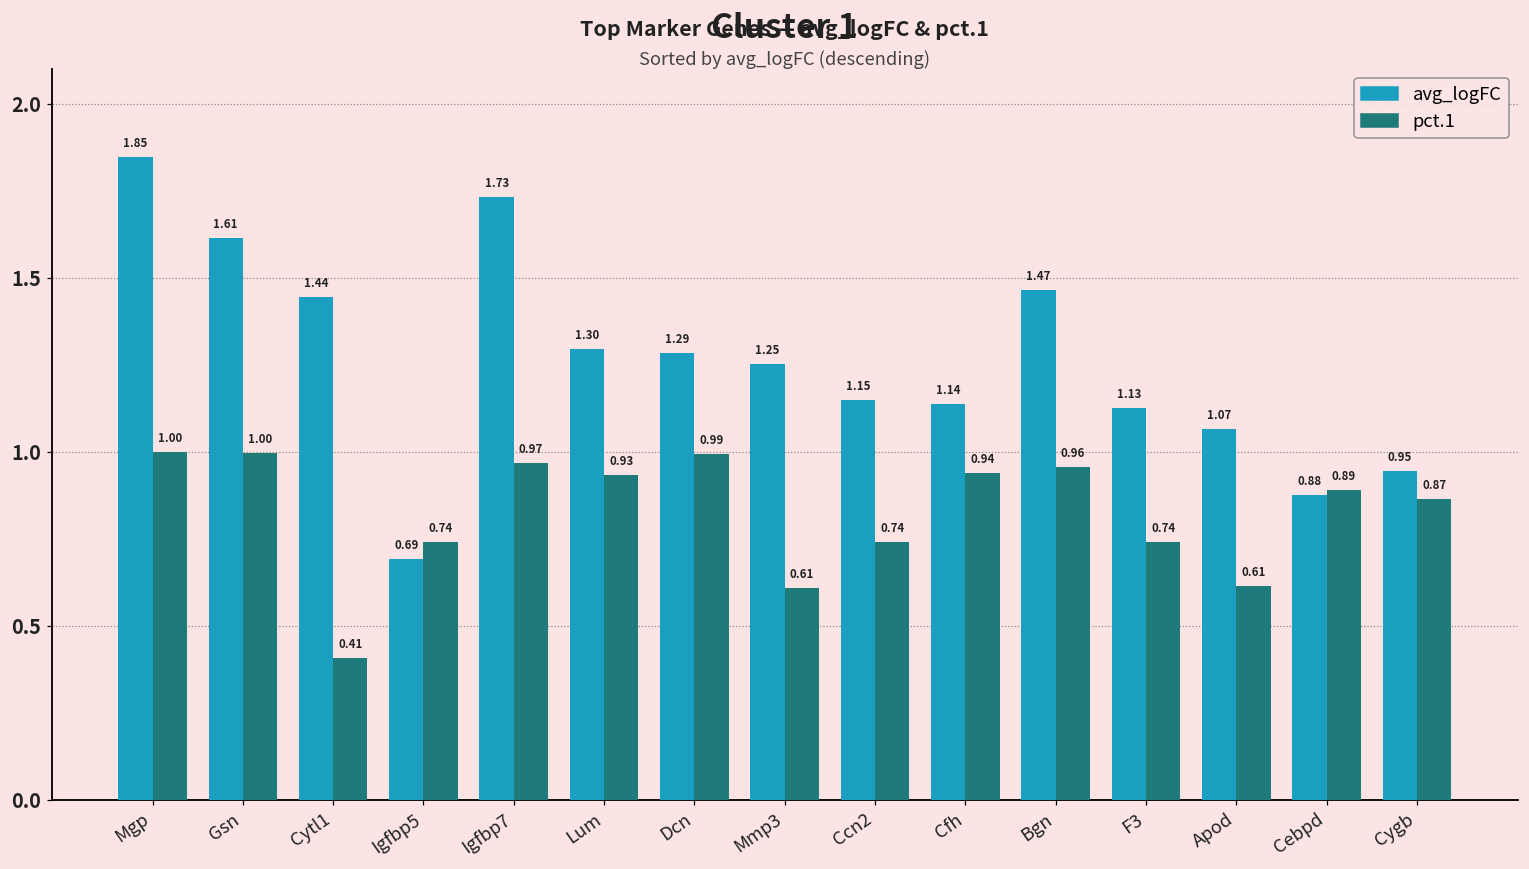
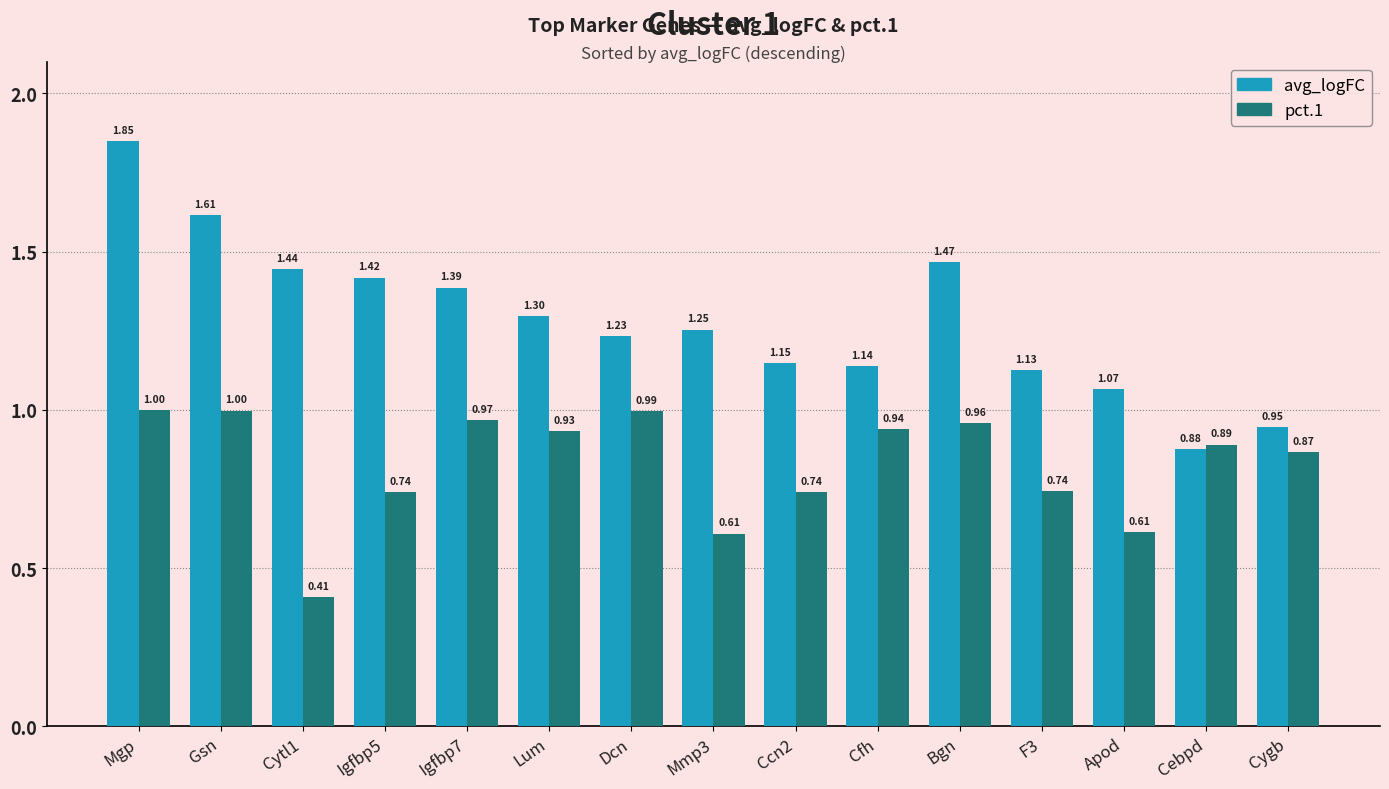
  {
    "avg_logFC": {
      "Mgp": 1.85,
      "Gsn": 1.61,
      "Cytl1": 1.44,
-     "Igfbp5": 0.69,
-     "Igfbp7": 1.73,
+     "Igfbp5": 1.42,
+     "Igfbp7": 1.39,
      "Lum": 1.30,
-     "Dcn": 1.29,
+     "Dcn": 1.23,
      "Mmp3": 1.25,
      "Ccn2": 1.15,
      "Cfh": 1.14,
      "Bgn": 1.47,
      "F3": 1.13,
      "Apod": 1.07,
      "Cebpd": 0.88,
      "Cygb": 0.95
    },
    "pct.1": {
      "Mgp": 1.00,
      "Gsn": 1.00,
      "Cytl1": 0.41,
      "Igfbp5": 0.74,
      "Igfbp7": 0.97,
      "Lum": 0.93,
      "Dcn": 0.99,
      "Mmp3": 0.61,
      "Ccn2": 0.74,
      "Cfh": 0.94,
      "Bgn": 0.96,
      "F3": 0.74,
      "Apod": 0.61,
      "Cebpd": 0.89,
      "Cygb": 0.87
    }
  }
